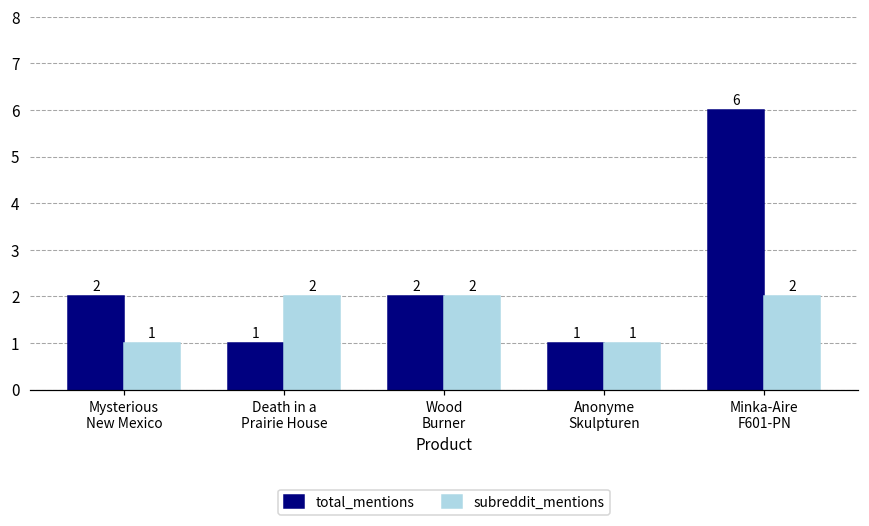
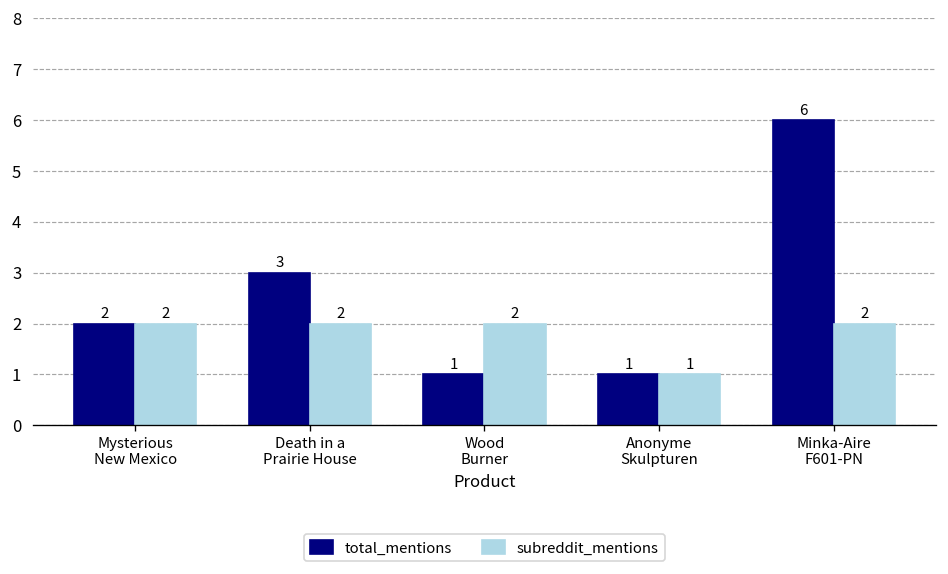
  {
    "total_mentions": {
      "Mysterious New Mexico": 2,
-     "Death in a Prairie House": 1,
-     "Wood Burner": 2,
+     "Death in a Prairie House": 3,
+     "Wood Burner": 1,
      "Anonyme Skulpturen": 1,
      "Minka-Aire F601-PN": 6
    },
    "subreddit_mentions": {
-     "Mysterious New Mexico": 1,
+     "Mysterious New Mexico": 2,
      "Death in a Prairie House": 2,
      "Wood Burner": 2,
      "Anonyme Skulpturen": 1,
      "Minka-Aire F601-PN": 2
    }
  }
